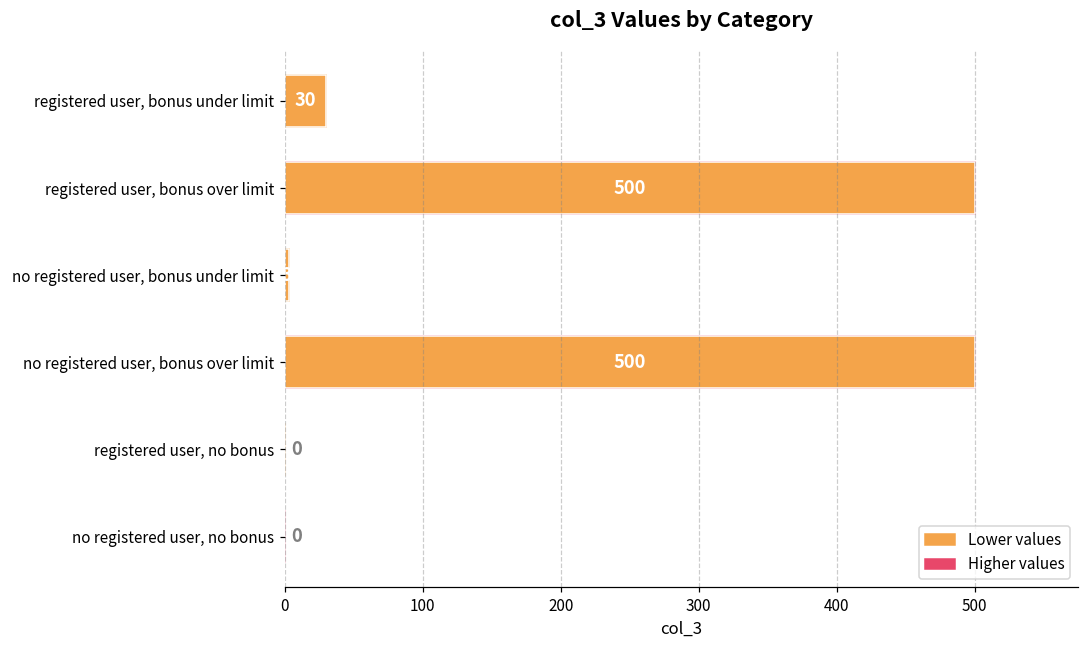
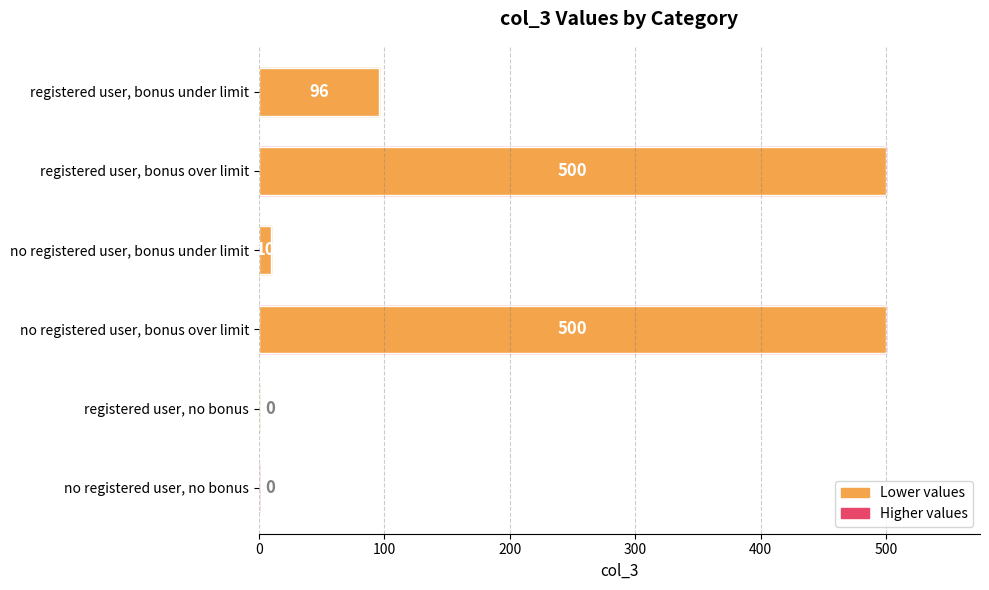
  {
-   "registered user, bonus under limit": 30,
+   "registered user, bonus under limit": 96,
    "registered user, bonus over limit": 500,
-   "no registered user, bonus under limit": 3,
+   "no registered user, bonus under limit": 10,
    "no registered user, bonus over limit": 500,
    "registered user, no bonus": 0,
    "no registered user, no bonus": 0
  }
